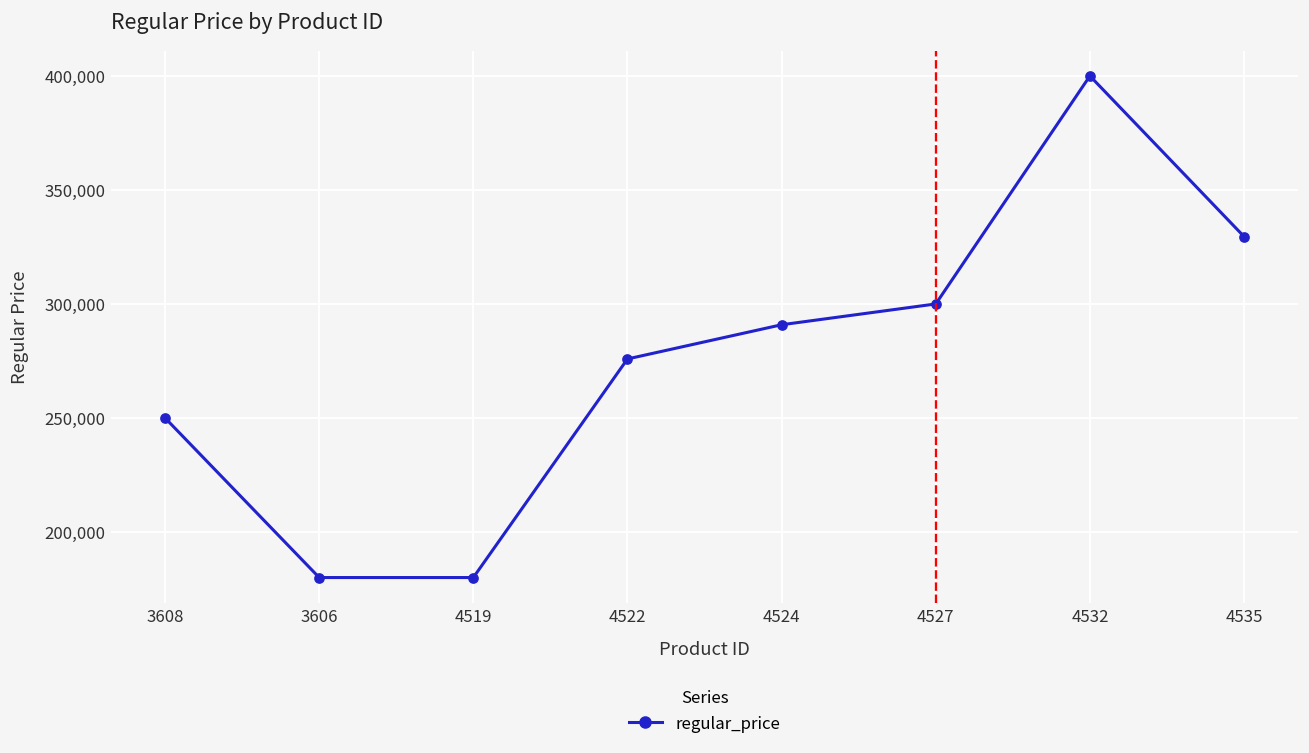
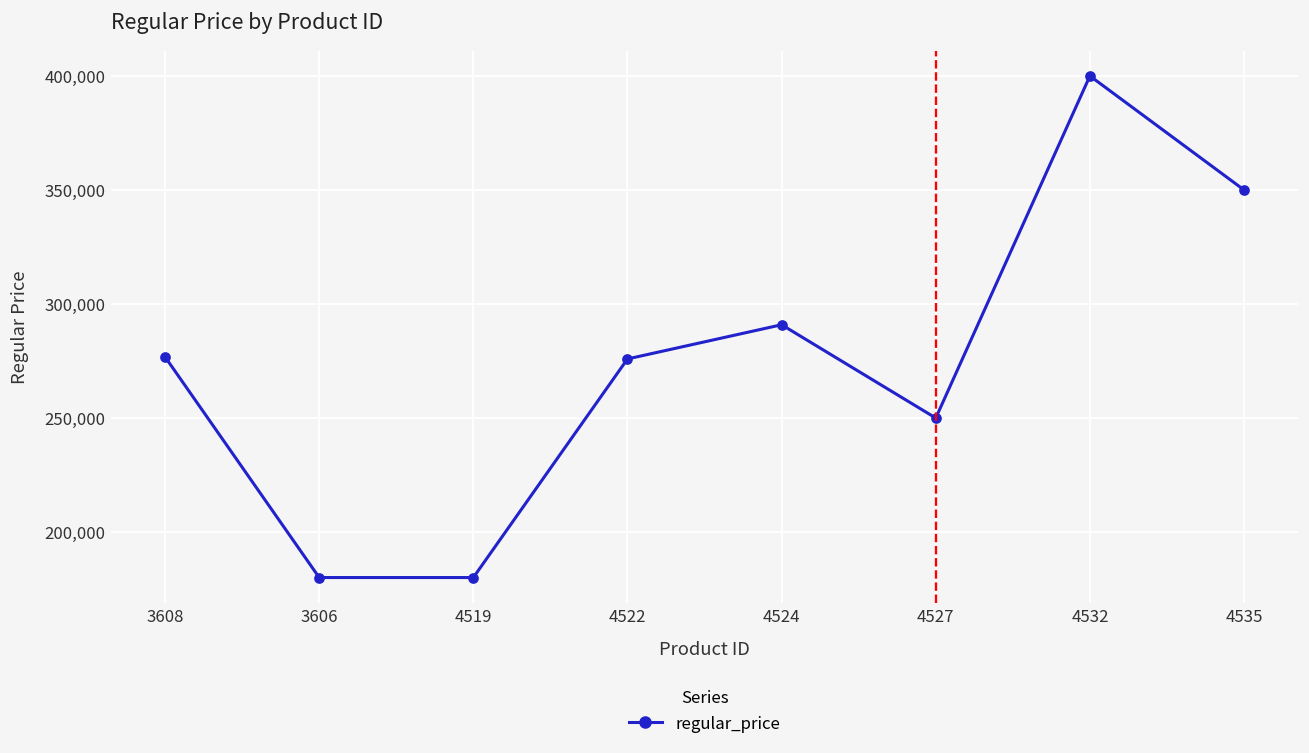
  {
-   "3608": "250,000",
+   "3608": "277,000",
    "3606": "180,000",
    "4519": "180,000",
    "4522": "276,000",
    "4524": "291,000",
-   "4527": "300,000",
+   "4527": "250,000",
    "4532": "400,000",
-   "4535": "330,000"
+   "4535": "350,000"
  }
